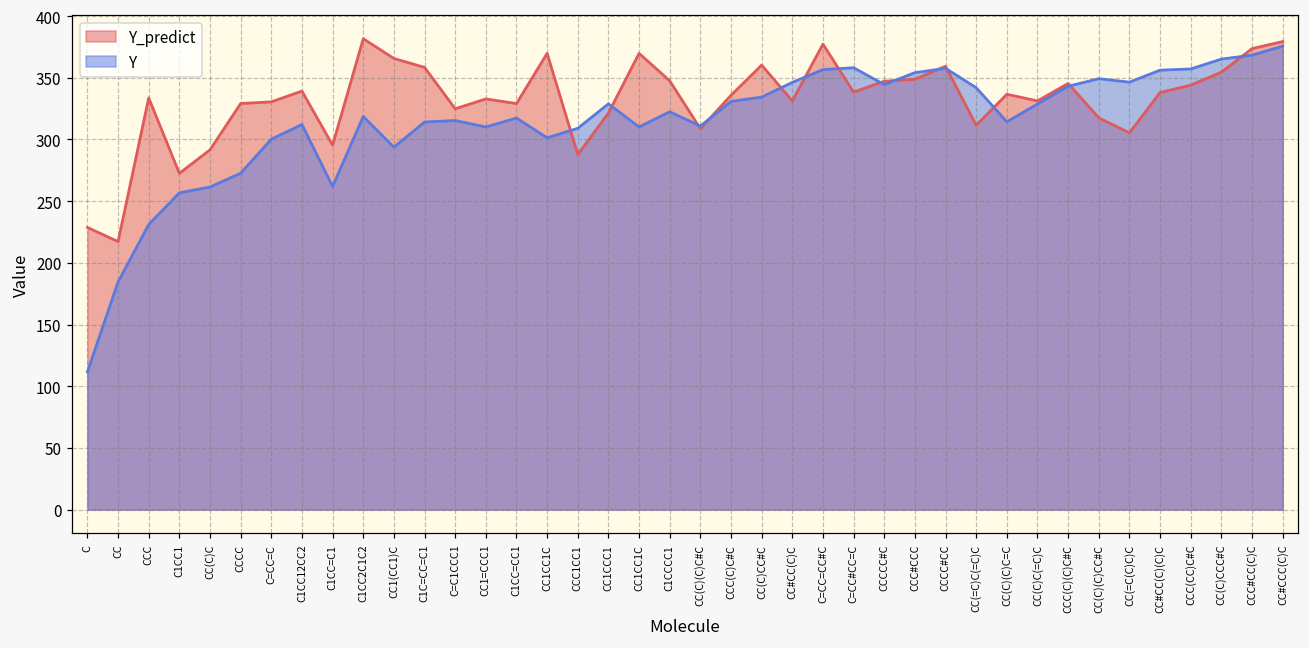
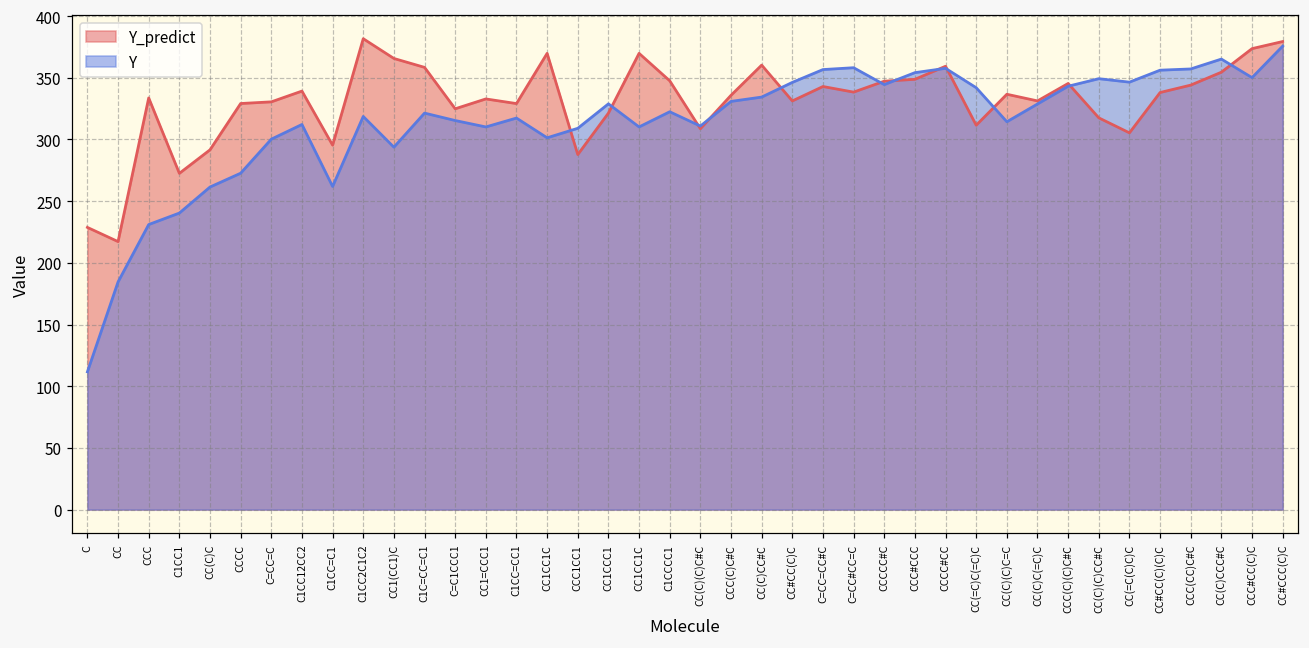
  {
    "Y_predict": {
      "C": 229,
      "CC": 217,
      "CCC": 334,
      "C1CC1": 273,
      "CC(C)C": 292,
      "CCCC": 329,
      "C=CC=C": 330,
      "C1CC12CC2": 339,
      "C1CC=C1": 295,
      "C1CC2C1C2": 382,
      "CC1(CC1)C": 366,
      "C1C=CC=C1": 358,
      "C=C1CCC1": 325,
      "CC1=CCC1": 333,
      "C1CC=CC1": 329,
      "CCC1CC1": 288,
      "CC1CCC1": 321,
      "C1CCCC1": 348,
      "CCC(C)C#C": 336,
      "CC(C)CC#C": 360,
      "CC#CC(C)C": 331,
-     "C=CC=CC#C": 377,
+     "C=CC=CC#C": 343,
      "C=CC#CC=C": 338,
      "CCCCC#C": 347,
      "CCC#CCC": 349,
      "CC(=C)C(=C)C": 312,
      "CC(C)(C)C=C": 337,
      "CC(C)C(=C)C": 331,
      "CC(C)(C)CC#C": 318,
      "CC(=C(C)C)C": 305,
      "CC#CC(C)(C)C": 338,
      "CCC(CC)C#C": 344,
      "CC(C)CCC#C": 355,
      "CCC#CC(C)C": 374,
      "CC#CCC(C)C": 379
    },
    "Y": {
      "C": 112,
      "CC": 185,
      "CCC": 231,
-     "C1CC1": 257,
+     "C1CC1": 240,
      "CC(C)C": 261,
      "CCCC": 273,
      "C=CC=C": 300,
      "C1CC12CC2": 312,
      "C1CC=C1": 262,
      "C1CC2C1C2": 319,
      "CC1(CC1)C": 294,
-     "C1C=CC=C1": 314,
+     "C1C=CC=C1": 321,
      "C=C1CCC1": 315,
      "CC1=CCC1": 310,
      "C1CC=CC1": 317,
      "CCC1CC1": 309,
      "CC1CCC1": 329,
      "C1CCCC1": 322,
      "CCC(C)C#C": 331,
      "CC(C)CC#C": 334,
      "CC#CC(C)C": 346,
      "C=CC=CC#C": 357,
      "C=CC#CC=C": 358,
      "CCCCC#C": 344,
      "CCC#CCC": 354,
      "CC(=C)C(=C)C": 342,
      "CC(C)(C)C=C": 314,
      "CC(C)C(=C)C": 329,
      "CC(C)(C)CC#C": 349,
      "CC(=C(C)C)C": 346,
      "CC#CC(C)(C)C": 356,
      "CCC(CC)C#C": 357,
      "CC(C)CCC#C": 365,
-     "CCC#CC(C)C": 368,
+     "CCC#CC(C)C": 350,
      "CC#CCC(C)C": 376
    }
  }
